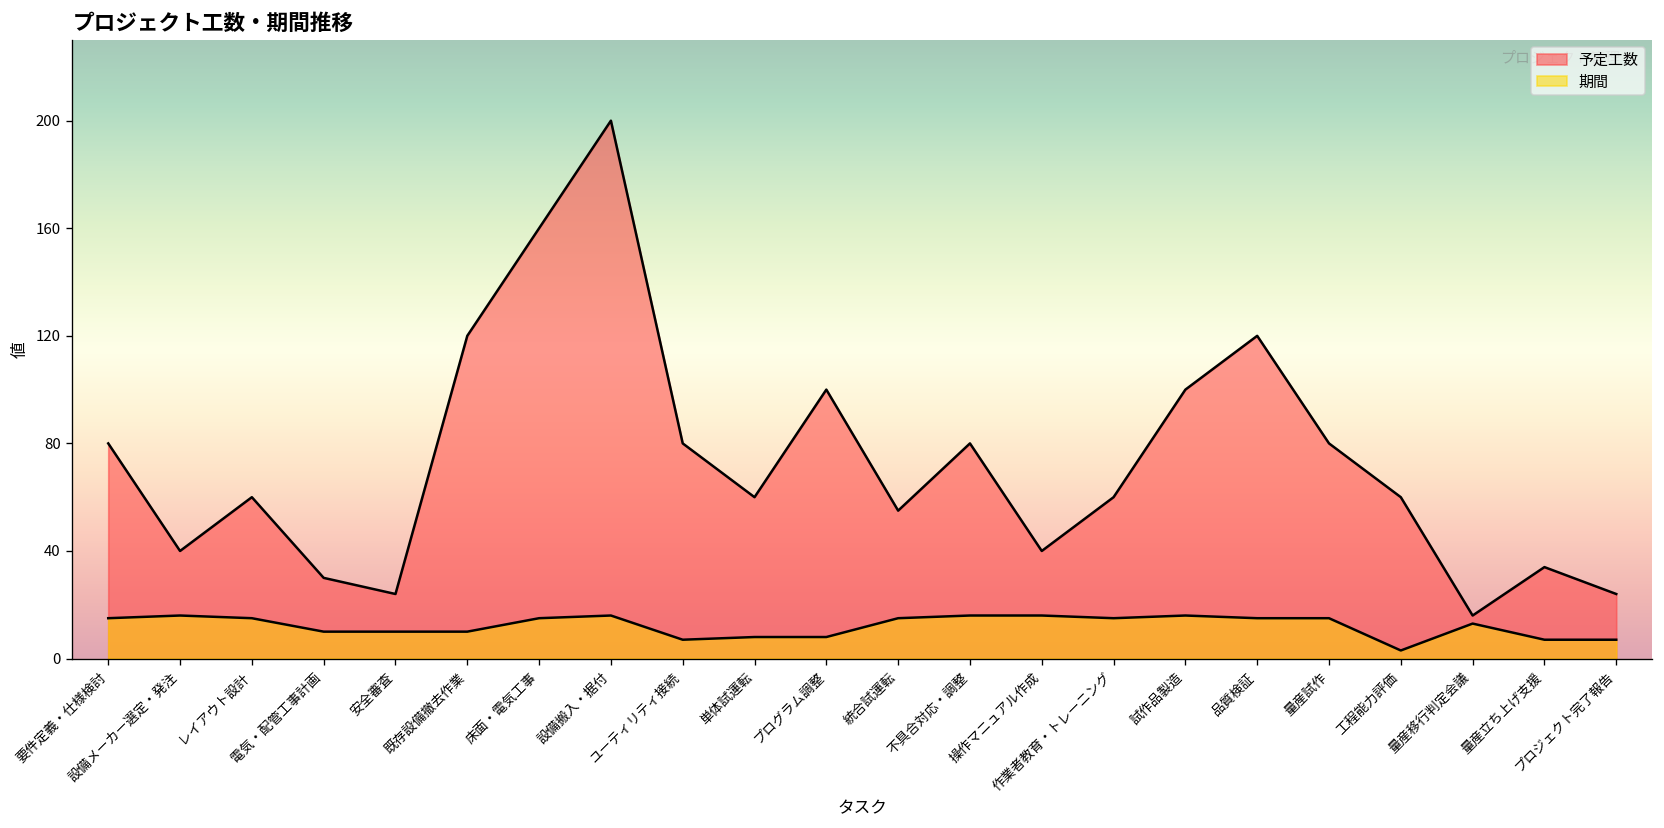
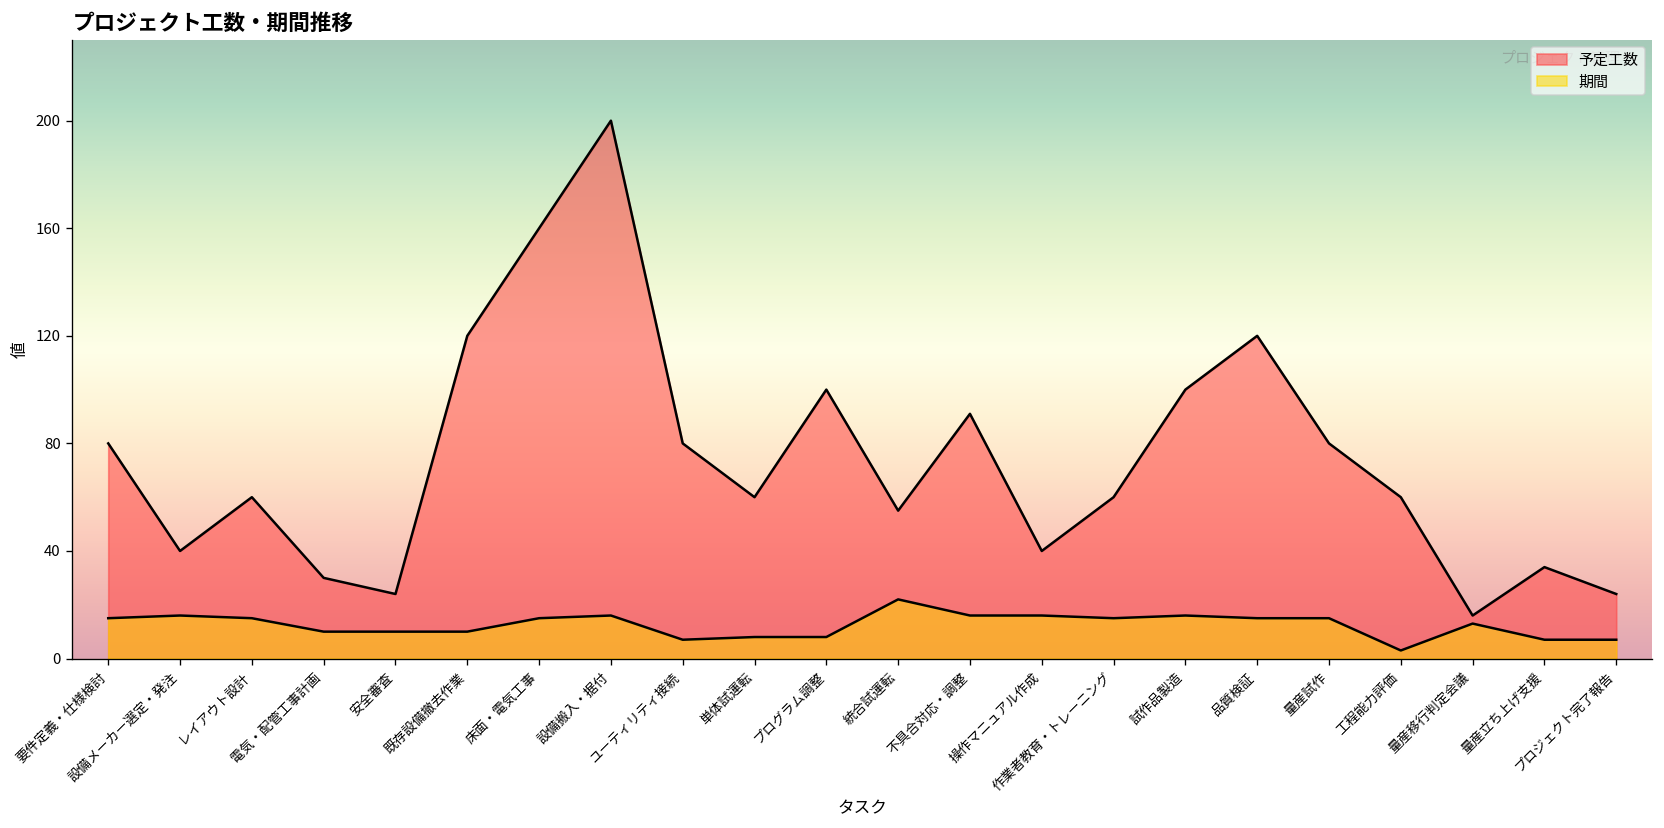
  {
    "予定工数": {
      "要件定義・仕様検討": 80,
      "設備メーカー選定・発注": 40,
      "レイアウト設計": 60,
      "電気・配管工事計画": 30,
      "安全審査": 24,
      "既存設備撤去作業": 120,
      "床面・電気工事": 160,
      "設備搬入・据付": 200,
      "ユーティリティ接続": 80,
      "単体試運転": 60,
      "プログラム調整": 100,
      "統合試運転": 55,
-     "不具合対応・調整": 80,
+     "不具合対応・調整": 91,
      "操作マニュアル作成": 40,
      "作業者教育・トレーニング": 60,
      "試作品製造": 100,
      "品質検証": 120,
      "量産試作": 80,
      "工程能力評価": 60,
      "量産移行判定会議": 16,
      "量産立ち上げ支援": 34,
      "プロジェクト完了報告": 24
    },
    "期間": {
      "要件定義・仕様検討": 15,
      "設備メーカー選定・発注": 16,
      "レイアウト設計": 15,
      "電気・配管工事計画": 10,
      "安全審査": 10,
      "既存設備撤去作業": 10,
      "床面・電気工事": 15,
      "設備搬入・据付": 16,
      "ユーティリティ接続": 7,
      "単体試運転": 8,
      "プログラム調整": 8,
-     "統合試運転": 15,
+     "統合試運転": 22,
      "不具合対応・調整": 16,
      "操作マニュアル作成": 16,
      "作業者教育・トレーニング": 15,
      "試作品製造": 16,
      "品質検証": 15,
      "量産試作": 15,
      "工程能力評価": 3,
      "量産移行判定会議": 13,
      "量産立ち上げ支援": 7,
      "プロジェクト完了報告": 7
    }
  }
